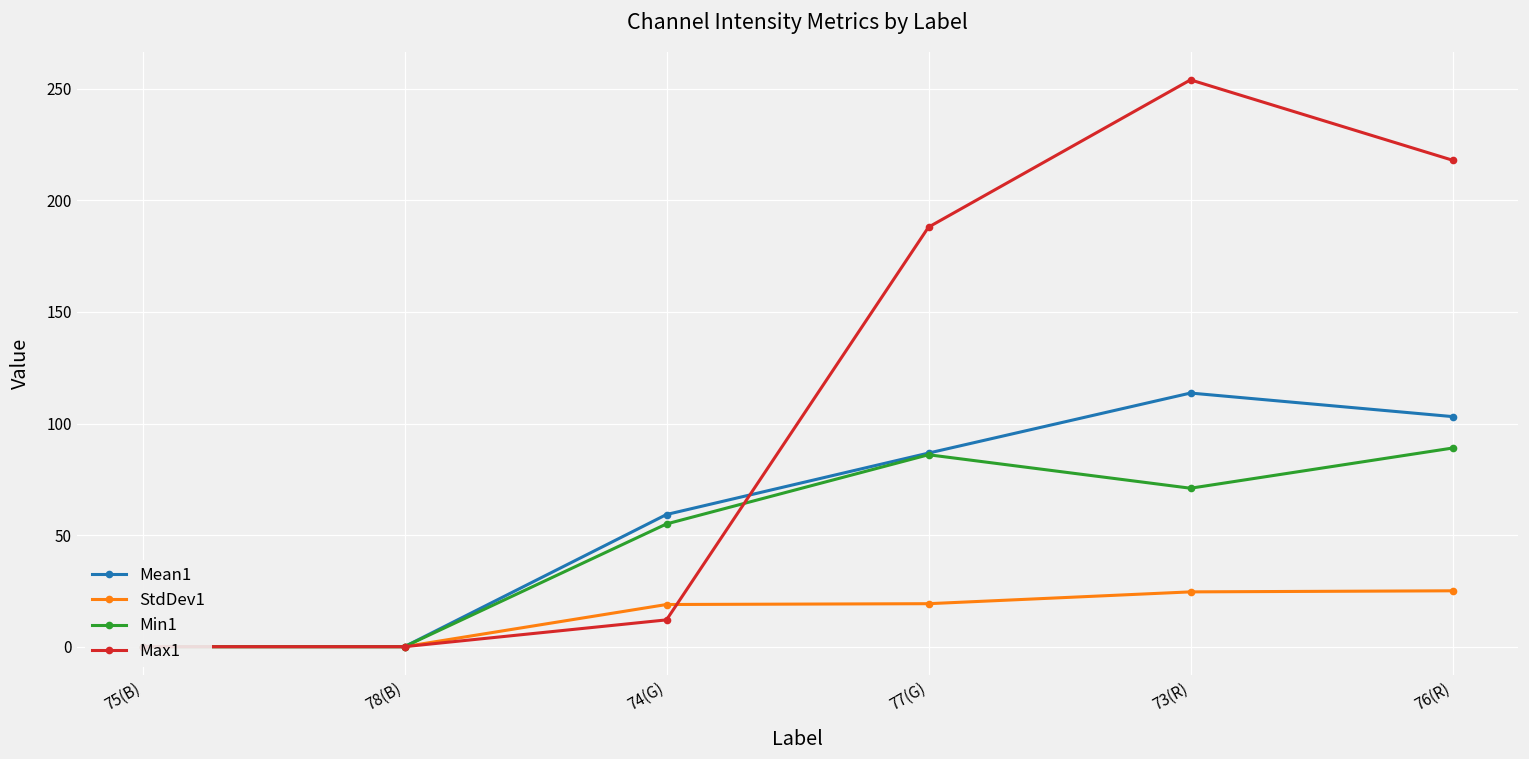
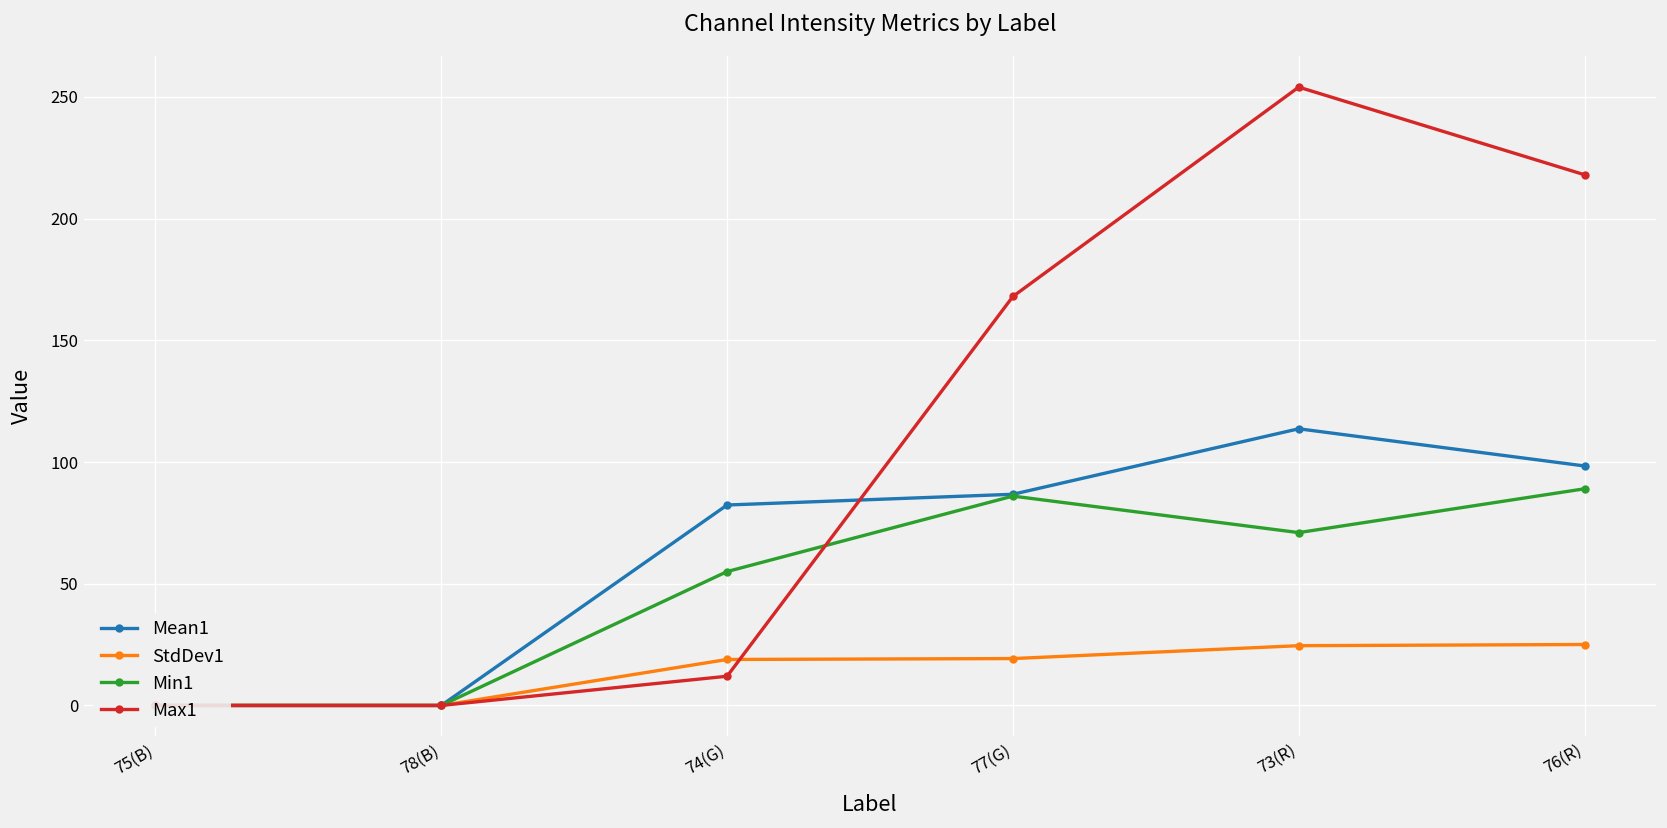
  {
    "Mean1": {
-     "74(G)": 59,
+     "74(G)": 82,
      "73(R)": 114,
-     "76(R)": 103
+     "76(R)": 98
    },
    "StdDev1": {
      "74(G)": 19,
      "77(G)": 19,
      "73(R)": 25,
      "76(R)": 25
    },
    "Min1": {
      "74(G)": 55,
      "73(R)": 71,
      "76(R)": 89
    },
    "Max1": {
      "74(G)": 12,
-     "77(G)": 188,
+     "77(G)": 168,
      "73(R)": 254,
      "76(R)": 218
    }
  }
